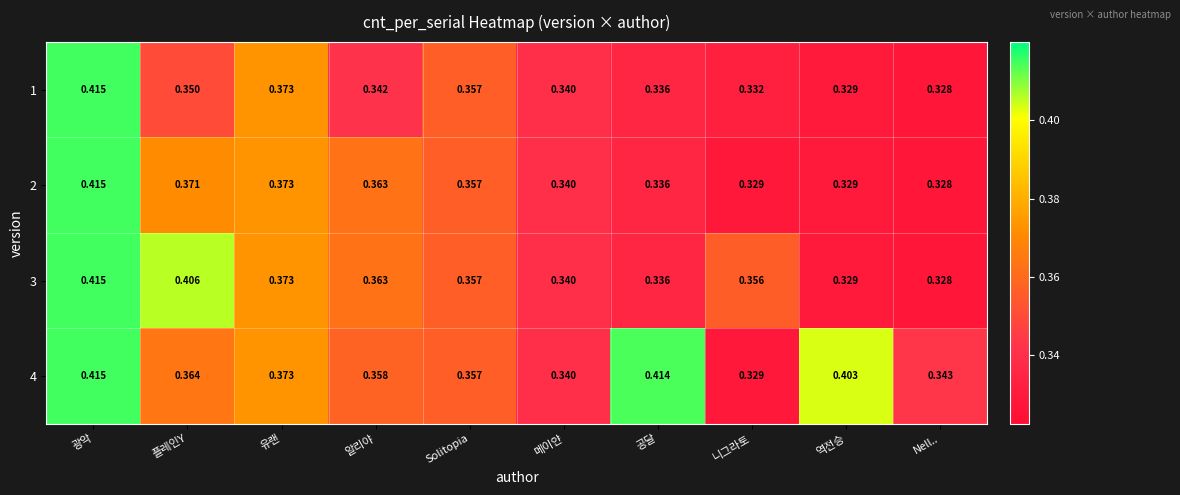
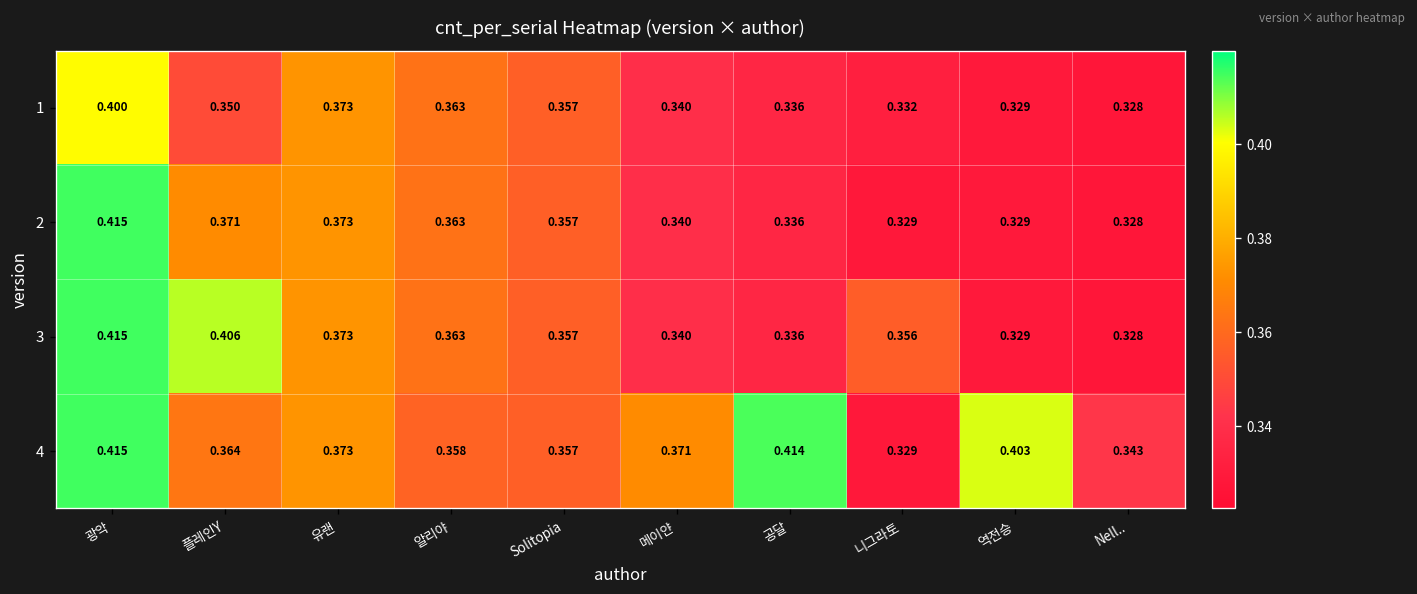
  {
    "1": {
-     "광악": 0.415,
+     "광악": 0.400,
      "플레인Y": 0.350,
      "유랜": 0.373,
-     "알리야": 0.342,
+     "알리야": 0.363,
      "Solitopia": 0.357,
      "메이얀": 0.340,
      "공달": 0.336,
      "니그라토": 0.332,
      "역전승": 0.329,
      "Nell..": 0.328
    },
    "2": {
      "광악": 0.415,
      "플레인Y": 0.371,
      "유랜": 0.373,
      "알리야": 0.363,
      "Solitopia": 0.357,
      "메이얀": 0.340,
      "공달": 0.336,
      "니그라토": 0.329,
      "역전승": 0.329,
      "Nell..": 0.328
    },
    "3": {
      "광악": 0.415,
      "플레인Y": 0.406,
      "유랜": 0.373,
      "알리야": 0.363,
      "Solitopia": 0.357,
      "메이얀": 0.340,
      "공달": 0.336,
      "니그라토": 0.356,
      "역전승": 0.329,
      "Nell..": 0.328
    },
    "4": {
      "광악": 0.415,
      "플레인Y": 0.364,
      "유랜": 0.373,
      "알리야": 0.358,
      "Solitopia": 0.357,
-     "메이얀": 0.340,
+     "메이얀": 0.371,
      "공달": 0.414,
      "니그라토": 0.329,
      "역전승": 0.403,
      "Nell..": 0.343
    }
  }
